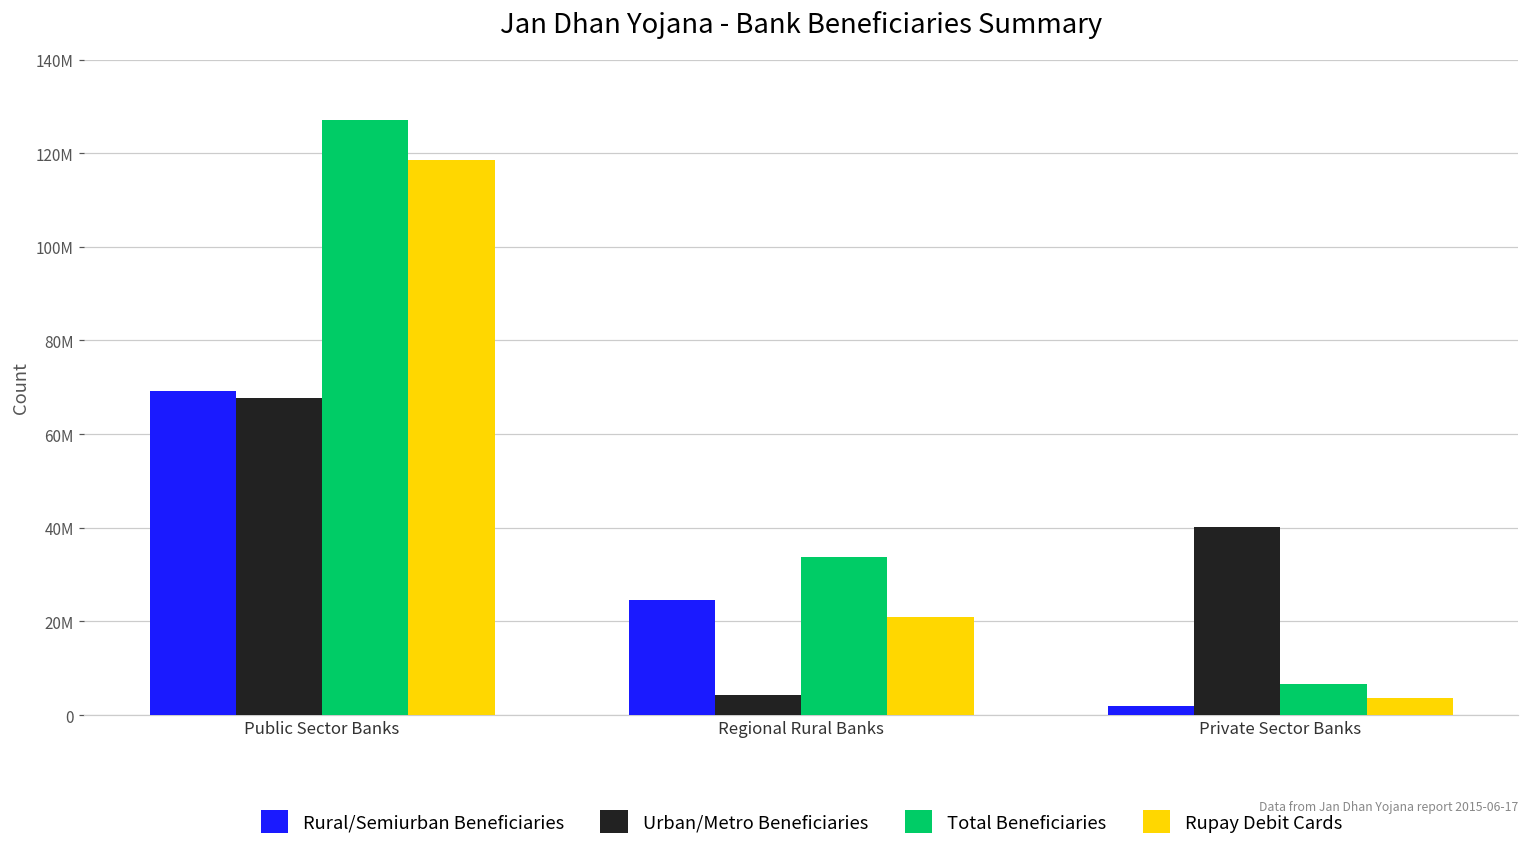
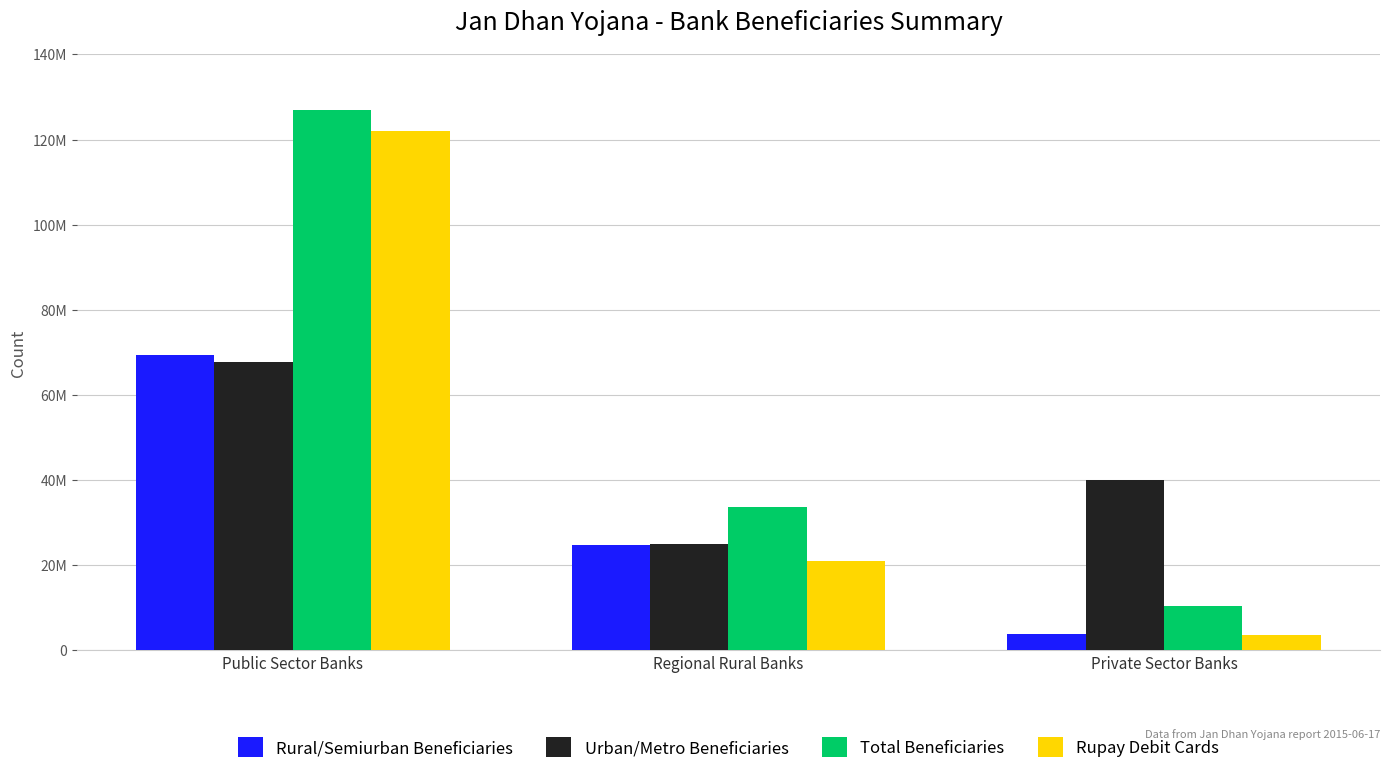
  {
    "Rural/Semiurban Beneficiaries": {
      "Public Sector Banks": 69000000,
      "Regional Rural Banks": 25000000,
-     "Private Sector Banks": 2000000
+     "Private Sector Banks": 4000000
    },
    "Urban/Metro Beneficiaries": {
      "Public Sector Banks": 68000000,
-     "Regional Rural Banks": 4000000,
+     "Regional Rural Banks": 25000000,
      "Private Sector Banks": 40000000
    },
    "Total Beneficiaries": {
      "Public Sector Banks": 127000000,
      "Regional Rural Banks": 34000000,
-     "Private Sector Banks": 7000000
+     "Private Sector Banks": 10000000
    },
    "Rupay Debit Cards": {
-     "Public Sector Banks": 118000000,
+     "Public Sector Banks": 122000000,
      "Regional Rural Banks": 21000000,
      "Private Sector Banks": 4000000
    }
  }
